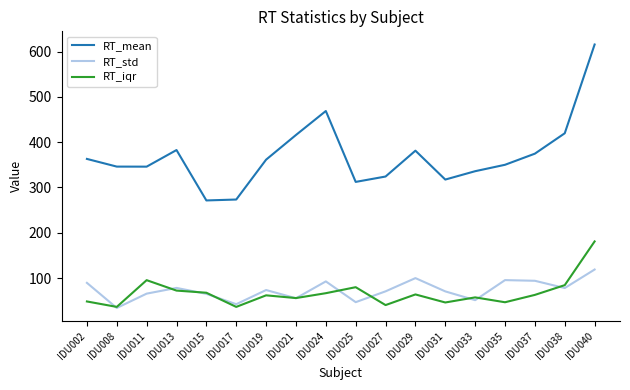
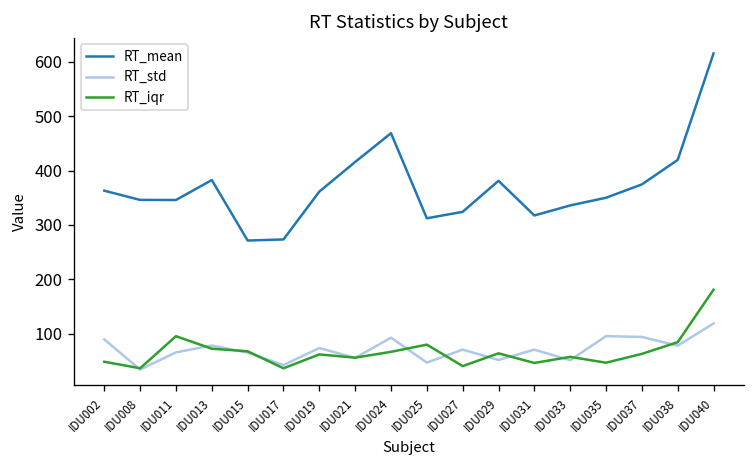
  {
    "RT_mean": {
      "IDU002": 360,
      "IDU008": 350,
      "IDU011": 350,
      "IDU013": 380,
      "IDU015": 270,
      "IDU017": 270,
      "IDU019": 360,
      "IDU021": 420,
      "IDU024": 470,
      "IDU025": 310,
      "IDU027": 320,
      "IDU029": 380,
      "IDU031": 320,
      "IDU033": 340,
      "IDU035": 350,
      "IDU037": 370,
      "IDU038": 420,
      "IDU040": 620
    },
    "RT_std": {
      "IDU002": 90,
      "IDU011": 70,
      "IDU013": 80,
      "IDU017": 40,
      "IDU019": 70,
      "IDU024": 90,
      "IDU025": 50,
      "IDU027": 70,
-     "IDU029": 100,
+     "IDU029": 50,
      "IDU031": 70,
      "IDU033": 50,
      "IDU035": 100,
      "IDU037": 90,
      "IDU038": 80,
      "IDU040": 120
    },
    "RT_iqr": {
      "IDU002": 50,
      "IDU011": 100,
      "IDU013": 70,
      "IDU017": 40,
      "IDU019": 60,
      "IDU024": 70,
      "IDU025": 80,
      "IDU027": 40,
      "IDU029": 60,
      "IDU031": 50,
      "IDU033": 60,
      "IDU035": 50,
      "IDU037": 60,
      "IDU038": 80,
      "IDU040": 180
    }
  }
